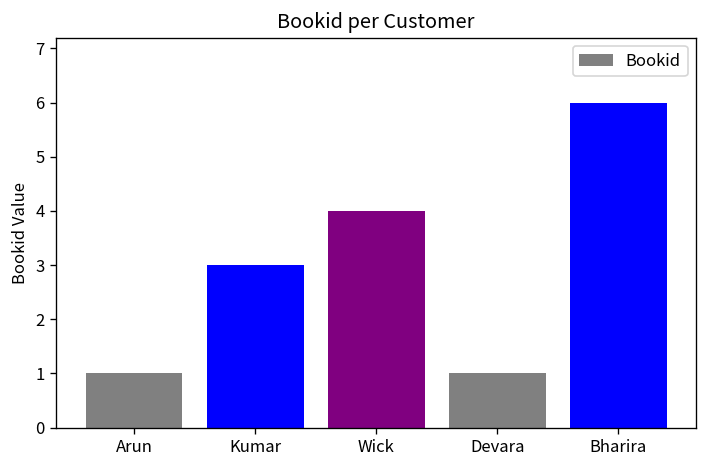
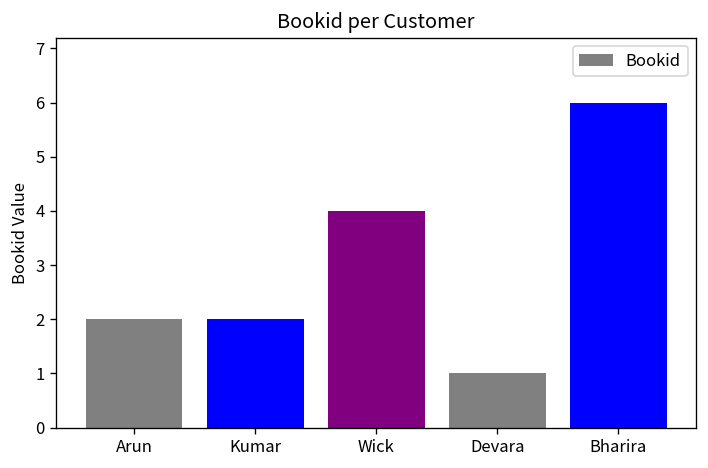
  {
-   "Arun": 1,
-   "Kumar": 3,
+   "Arun": 2,
+   "Kumar": 2,
    "Wick": 4,
    "Devara": 1,
    "Bharira": 6
  }
